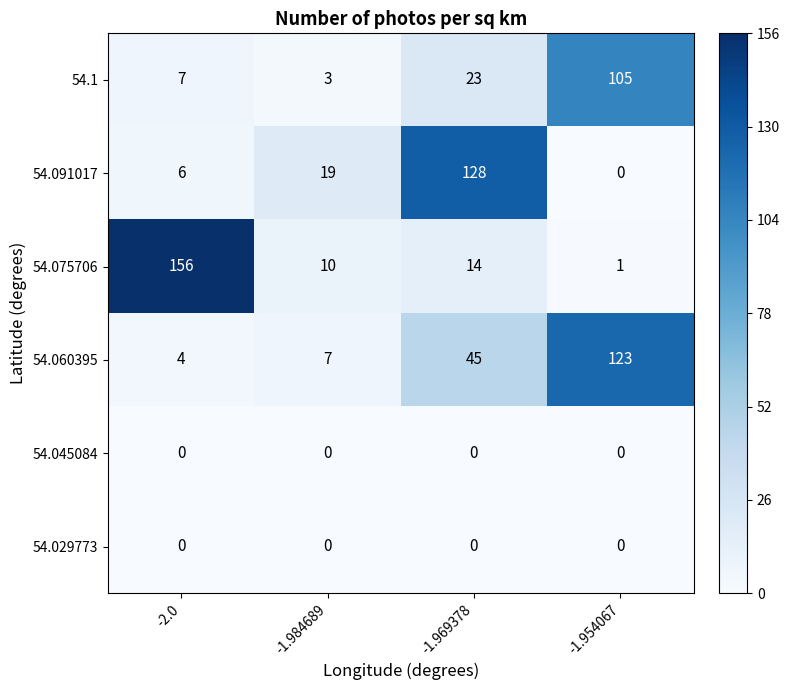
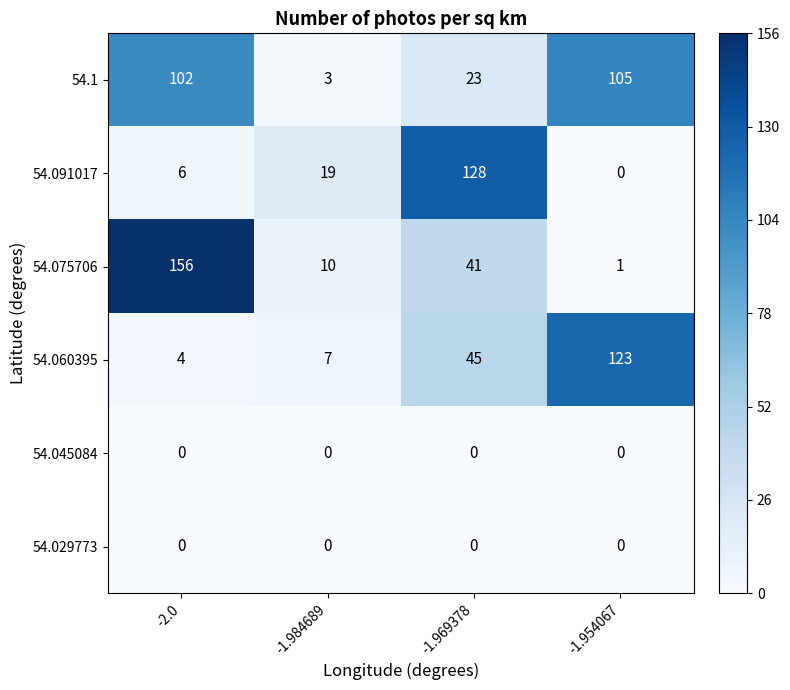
  {
    "54.1": {
-     "-2.0": 7,
+     "-2.0": 102,
      "-1.984689": 3,
      "-1.969378": 23,
      "-1.954067": 105
    },
    "54.091017": {
      "-2.0": 6,
      "-1.984689": 19,
      "-1.969378": 128,
      "-1.954067": 0
    },
    "54.075706": {
      "-2.0": 156,
      "-1.984689": 10,
-     "-1.969378": 14,
+     "-1.969378": 41,
      "-1.954067": 1
    },
    "54.060395": {
      "-2.0": 4,
      "-1.984689": 7,
      "-1.969378": 45,
      "-1.954067": 123
    },
    "54.045084": {
      "-2.0": 0,
      "-1.984689": 0,
      "-1.969378": 0,
      "-1.954067": 0
    },
    "54.029773": {
      "-2.0": 0,
      "-1.984689": 0,
      "-1.969378": 0,
      "-1.954067": 0
    }
  }
